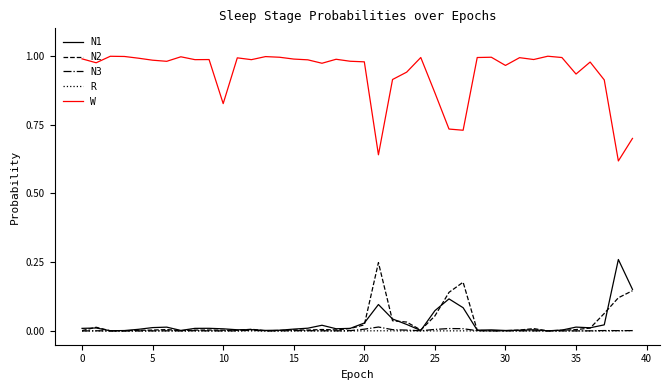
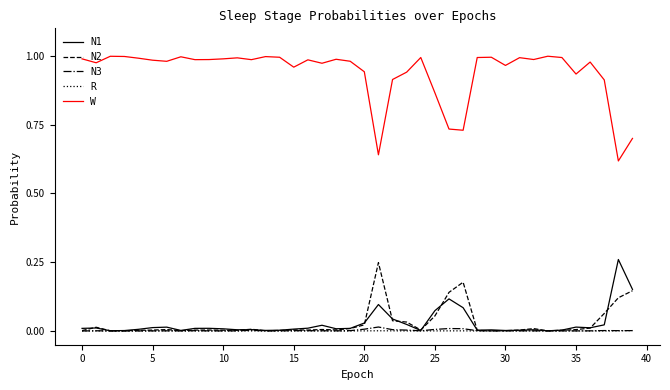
  {
    "W": {
      "0": 0.99,
      "5": 0.98,
-     "10": 0.83,
-     "15": 0.99,
-     "20": 0.98,
+     "10": 0.99,
+     "15": 0.96,
+     "20": 0.94,
      "25": 0.87,
      "30": 0.97,
      "35": 0.93
    }
  }
